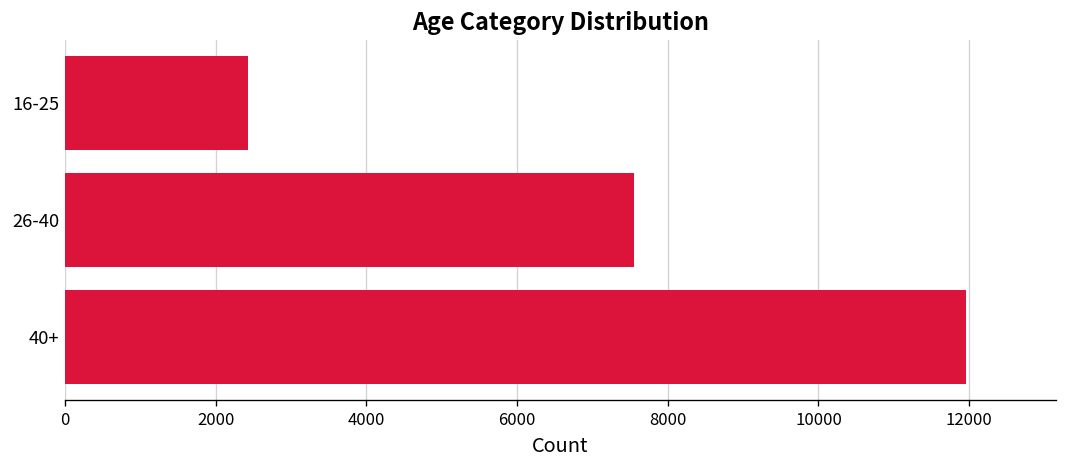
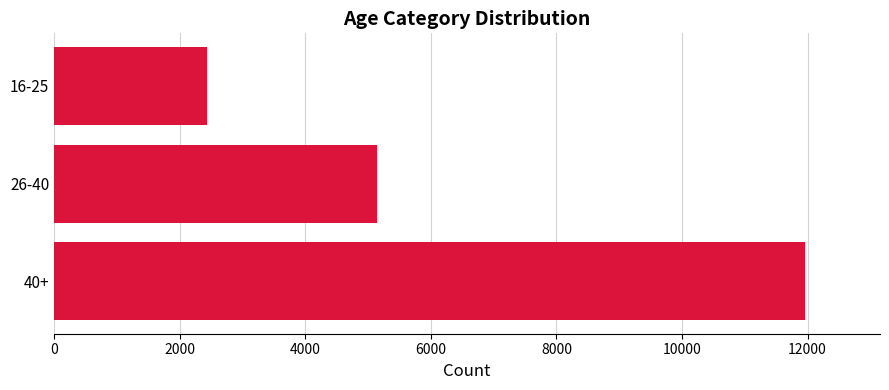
  {
    "16-25": 2400,
-   "26-40": 7600,
+   "26-40": 5100,
    "40+": 12000
  }
